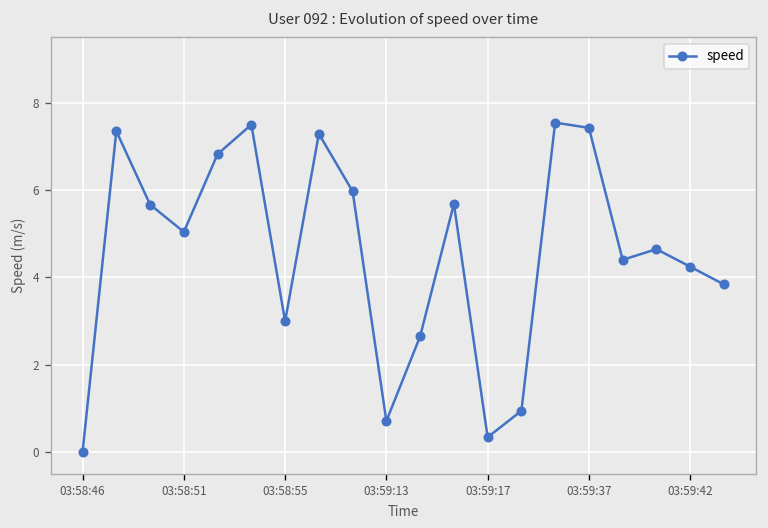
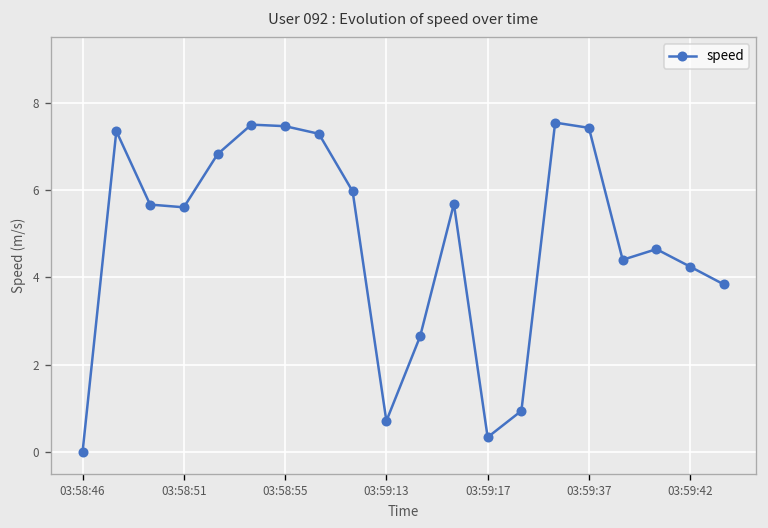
  {
    "03:58:46": 0.0,
-   "03:58:51": 5.0,
-   "03:58:55": 3.0,
+   "03:58:51": 5.6,
+   "03:58:55": 7.5,
    "03:59:13": 0.7,
    "03:59:17": 0.3,
    "03:59:37": 7.4,
    "03:59:42": 4.2
  }
